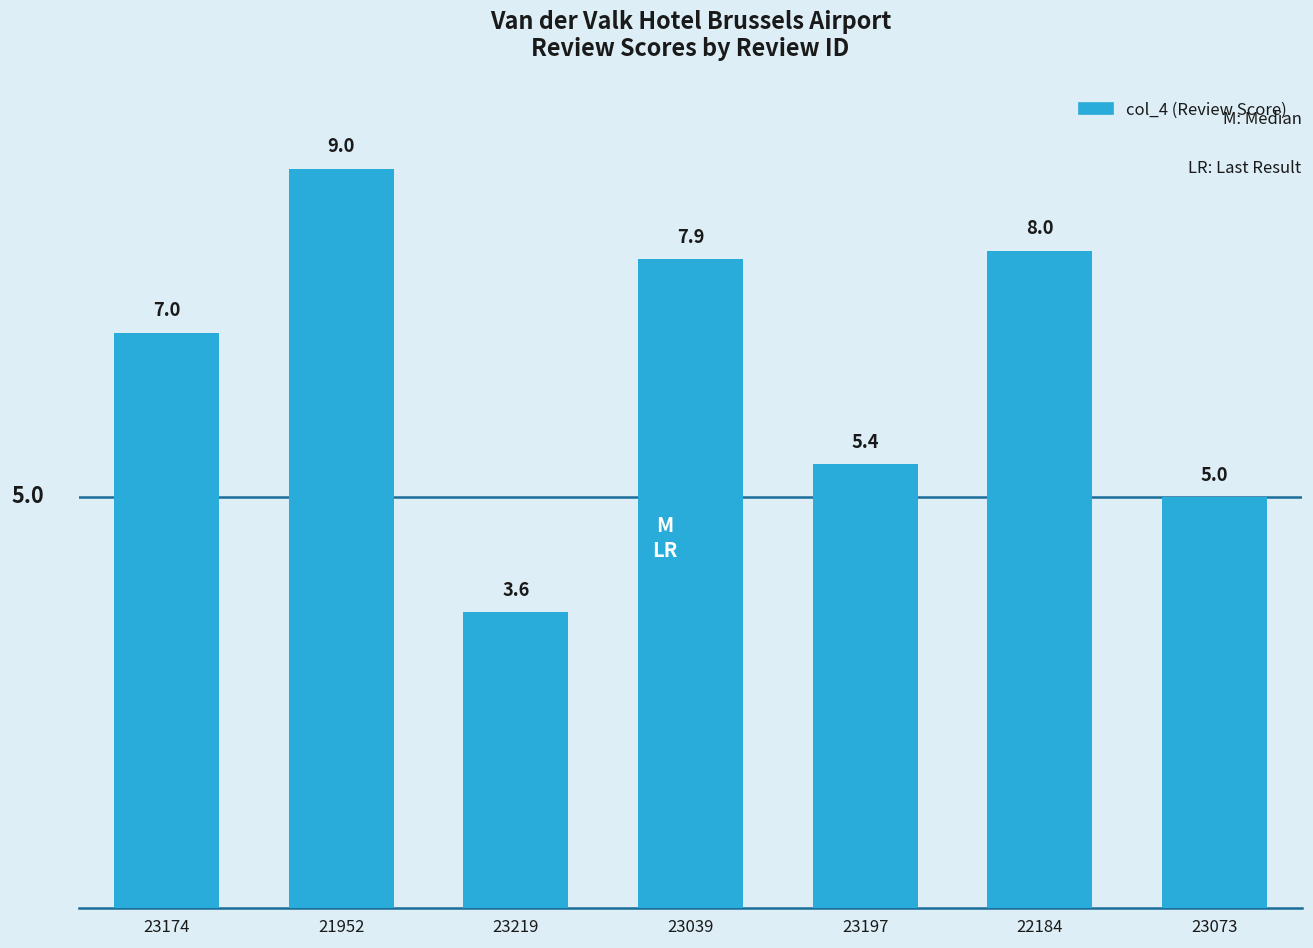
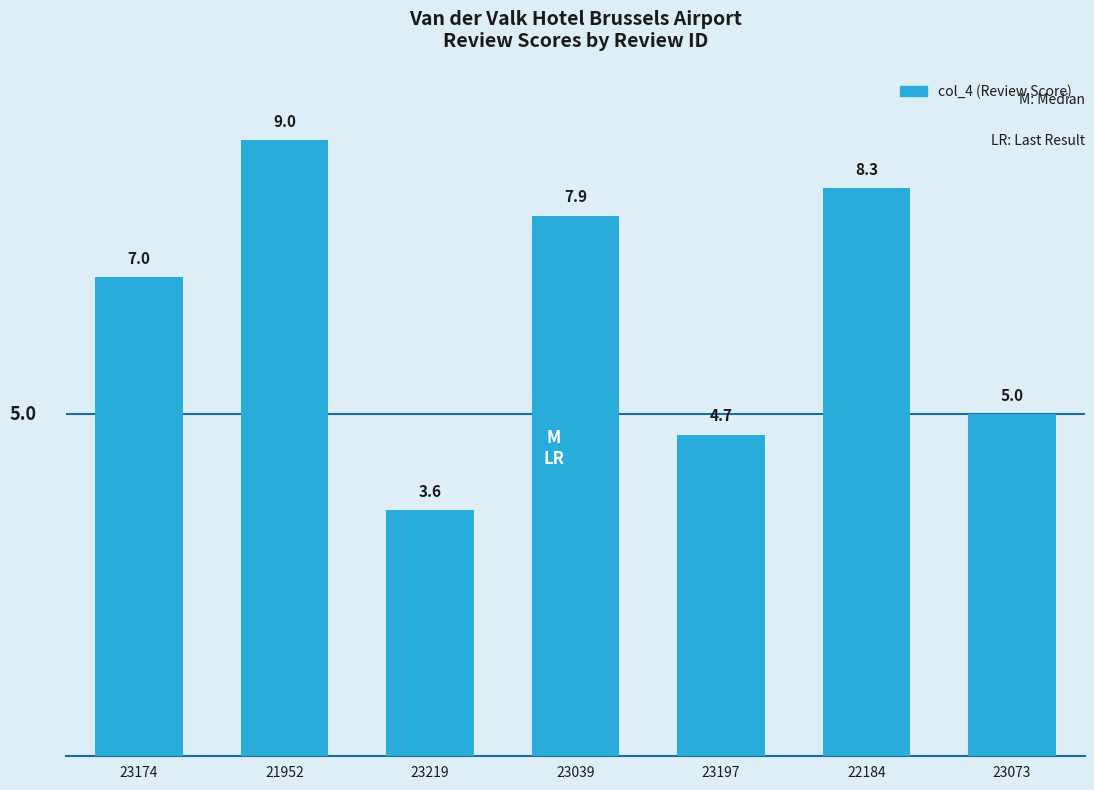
  {
    "23174": 7.0,
    "21952": 9.0,
    "23219": 3.6,
    "23039": 7.9,
-   "23197": 5.4,
-   "22184": 8.0,
+   "23197": 4.7,
+   "22184": 8.3,
    "23073": 5.0
  }
